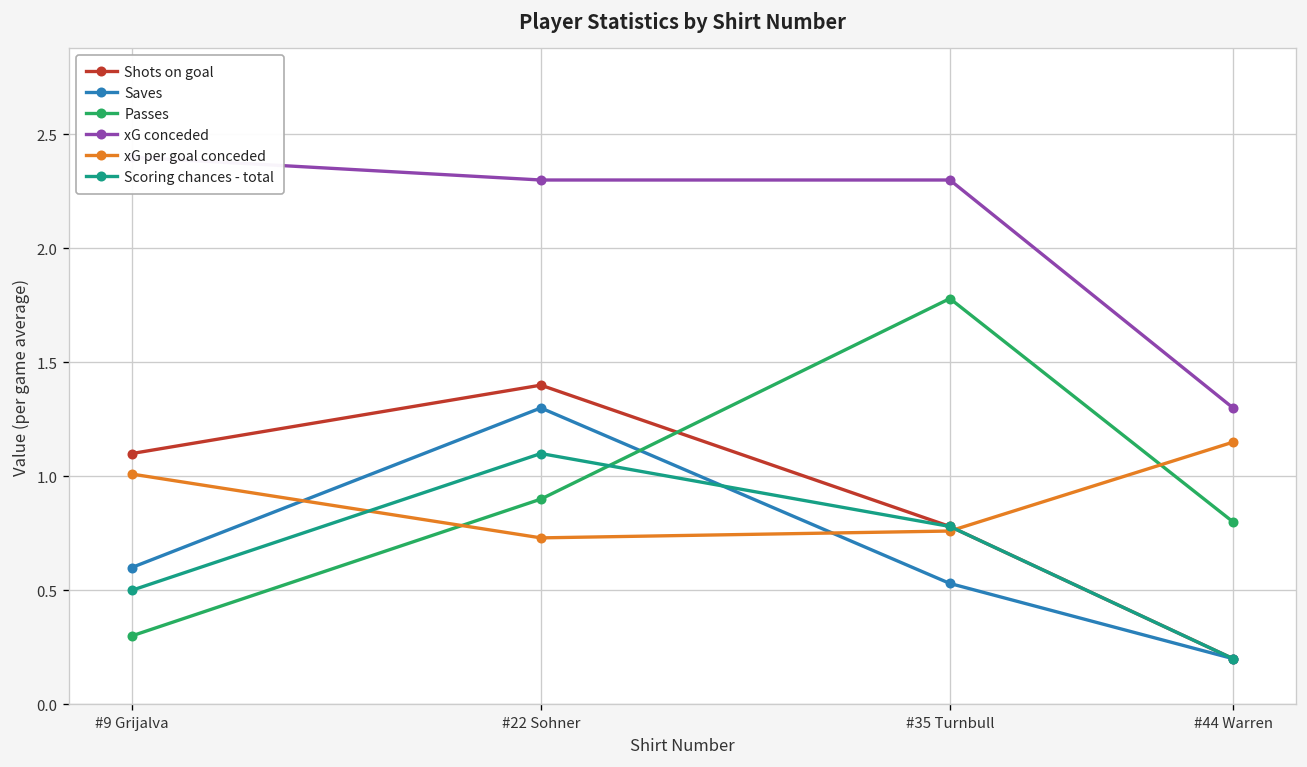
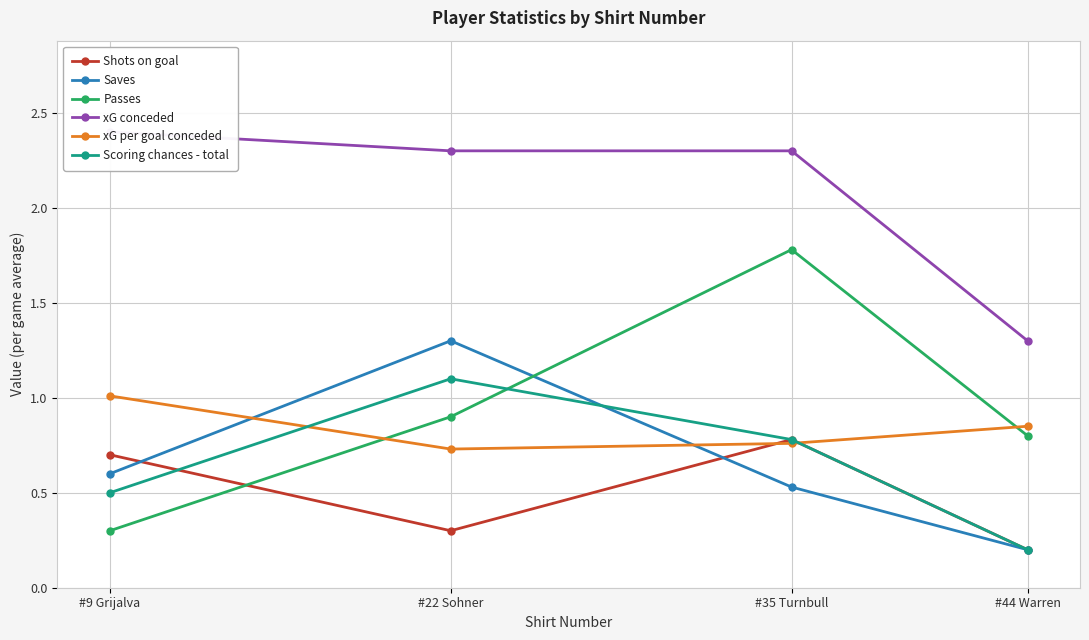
  {
    "Shots on goal": {
-     "#9 Grijalva": 1.1,
-     "#22 Sohner": 1.4
+     "#9 Grijalva": 0.7,
+     "#22 Sohner": 0.3
    },
    "Saves": {
      "#9 Grijalva": 0.60,
      "#22 Sohner": 1.30,
      "#35 Turnbull": 0.53
    },
    "xG conceded": {
      "#22 Sohner": 2.30,
      "#35 Turnbull": 2.30,
      "#44 Warren": 1.30
    },
    "xG per goal conceded": {
      "#9 Grijalva": 1.01,
      "#22 Sohner": 0.73,
      "#35 Turnbull": 0.76,
-     "#44 Warren": 1.15
+     "#44 Warren": 0.85
    }
  }
